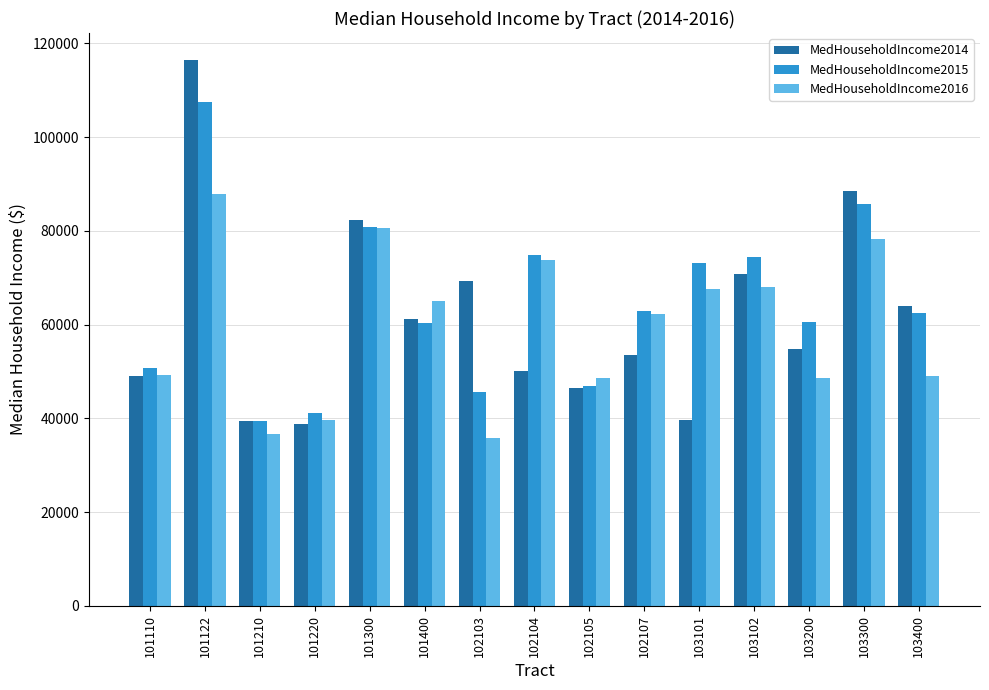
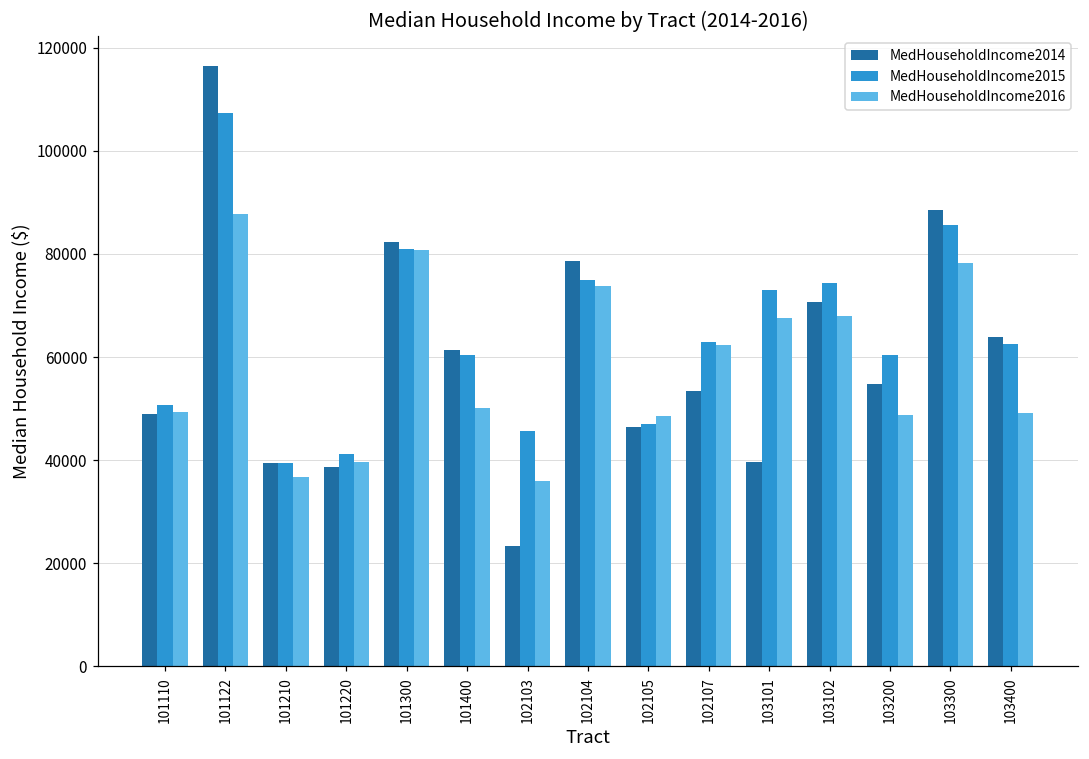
  {
    "MedHouseholdIncome2014": {
      "101110": 49000,
      "101122": 116000,
      "101210": 39000,
      "101220": 39000,
      "101300": 82000,
      "101400": 61000,
-     "102103": 69000,
-     "102104": 50000,
+     "102103": 23000,
+     "102104": 79000,
      "102105": 46000,
      "102107": 53000,
      "103101": 40000,
      "103102": 71000,
      "103200": 55000,
      "103300": 89000,
      "103400": 64000
    },
    "MedHouseholdIncome2015": {
      "101110": 51000,
      "101122": 107000,
      "101210": 40000,
      "101220": 41000,
      "101300": 81000,
      "101400": 60000,
      "102103": 46000,
      "102104": 75000,
      "102105": 47000,
      "102107": 63000,
      "103101": 73000,
      "103102": 74000,
      "103200": 60000,
      "103300": 86000,
      "103400": 62000
    },
    "MedHouseholdIncome2016": {
      "101110": 49000,
      "101122": 88000,
      "101210": 37000,
      "101220": 40000,
      "101300": 81000,
-     "101400": 65000,
+     "101400": 50000,
      "102103": 36000,
      "102104": 74000,
      "102105": 49000,
      "102107": 62000,
      "103101": 68000,
      "103102": 68000,
      "103200": 49000,
      "103300": 78000,
      "103400": 49000
    }
  }
